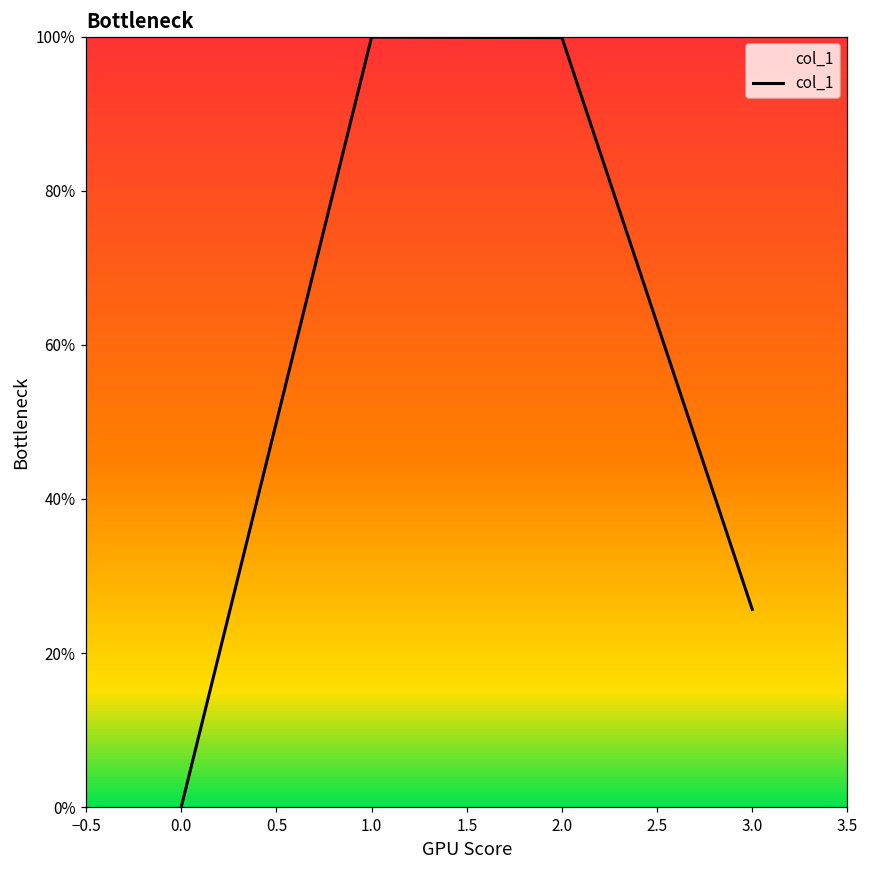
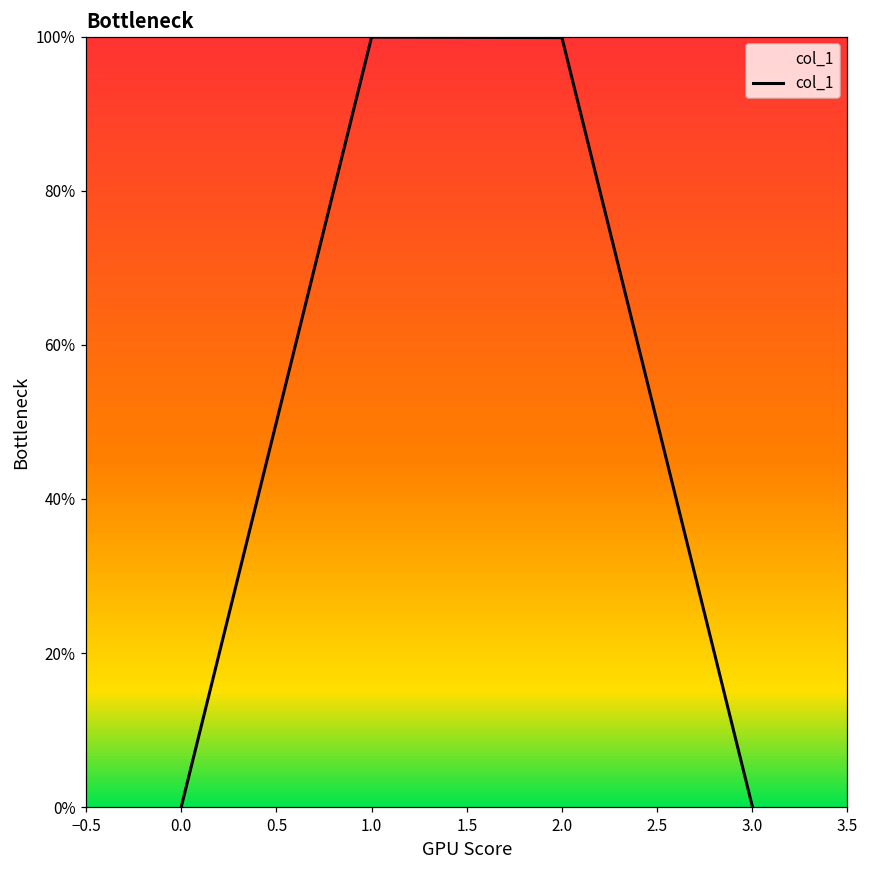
  {
    "0.0": "0%",
    "1.0": "100%",
    "2.0": "100%",
-   "3.0": "26%"
+   "3.0": "0%"
  }
